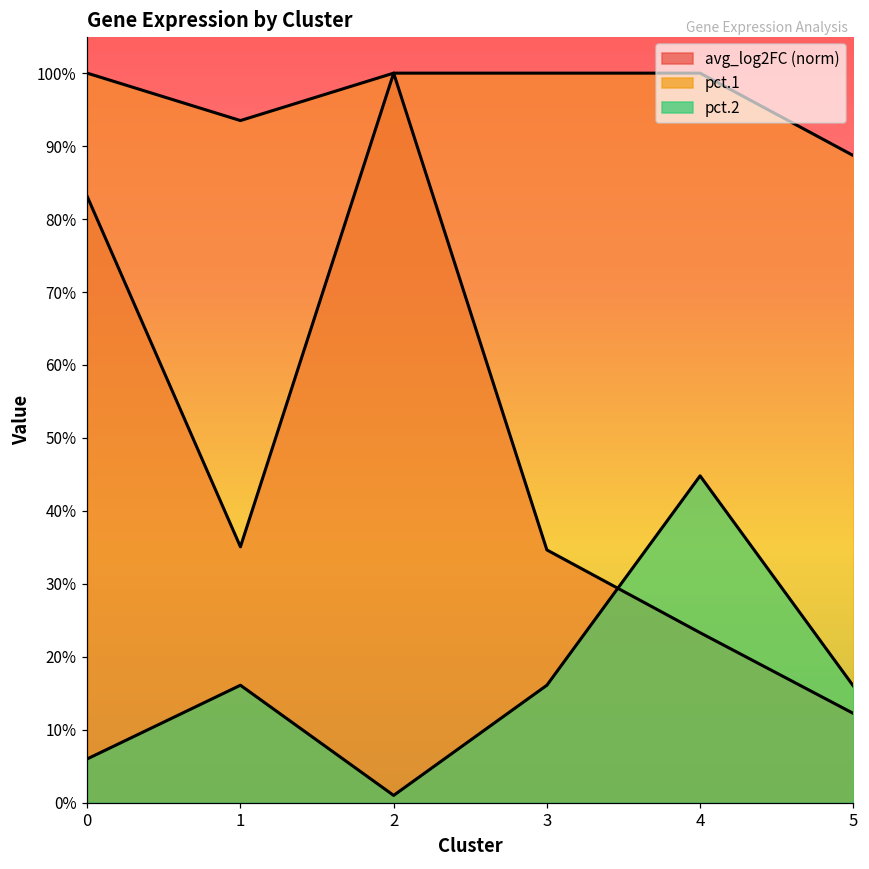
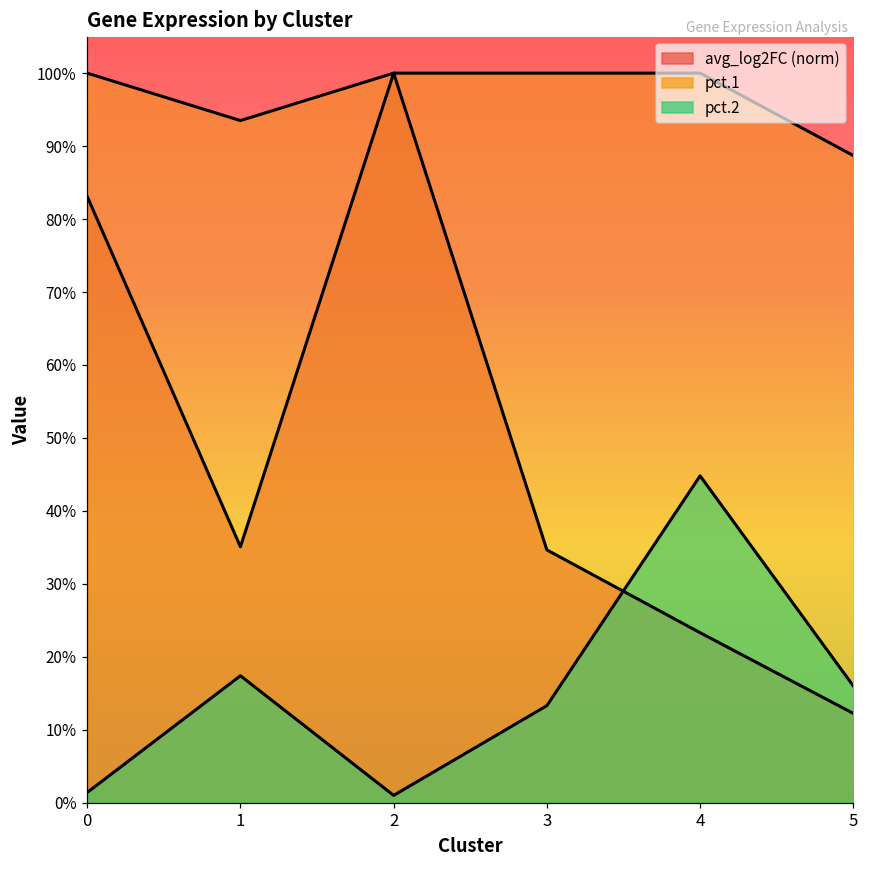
  {
    "pct.1": {
      "0": "100%",
      "1": "94%",
      "3": "100%",
      "5": "89%"
    },
    "pct.2": {
-     "0": "6%",
-     "1": "16%",
+     "0": "1%",
+     "1": "17%",
      "2": "1%",
-     "3": "16%",
+     "3": "13%",
      "4": "45%",
      "5": "16%"
    }
  }
